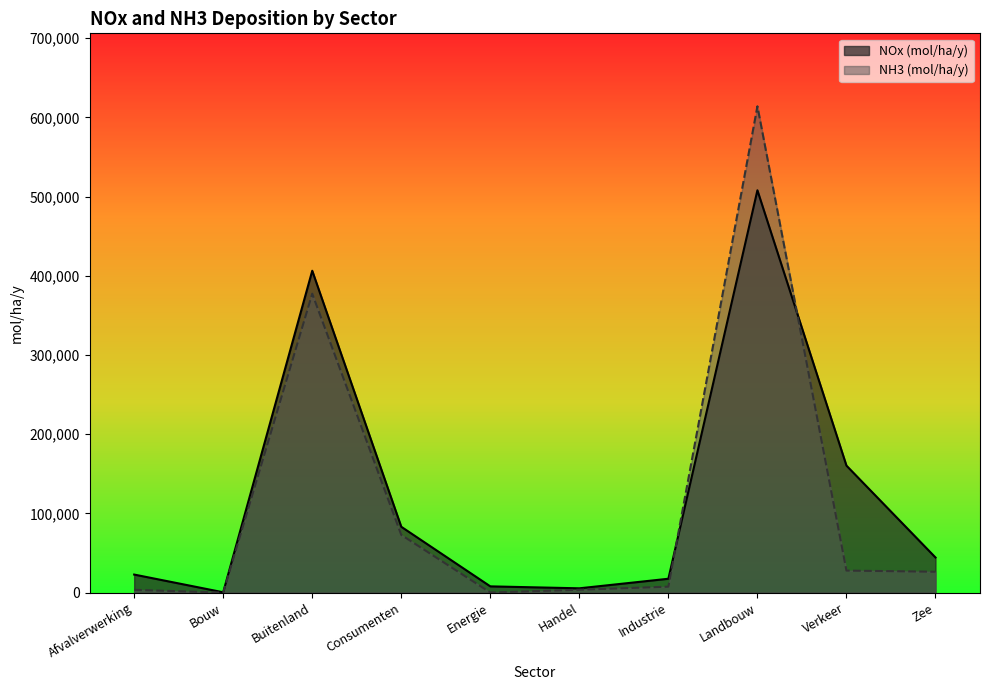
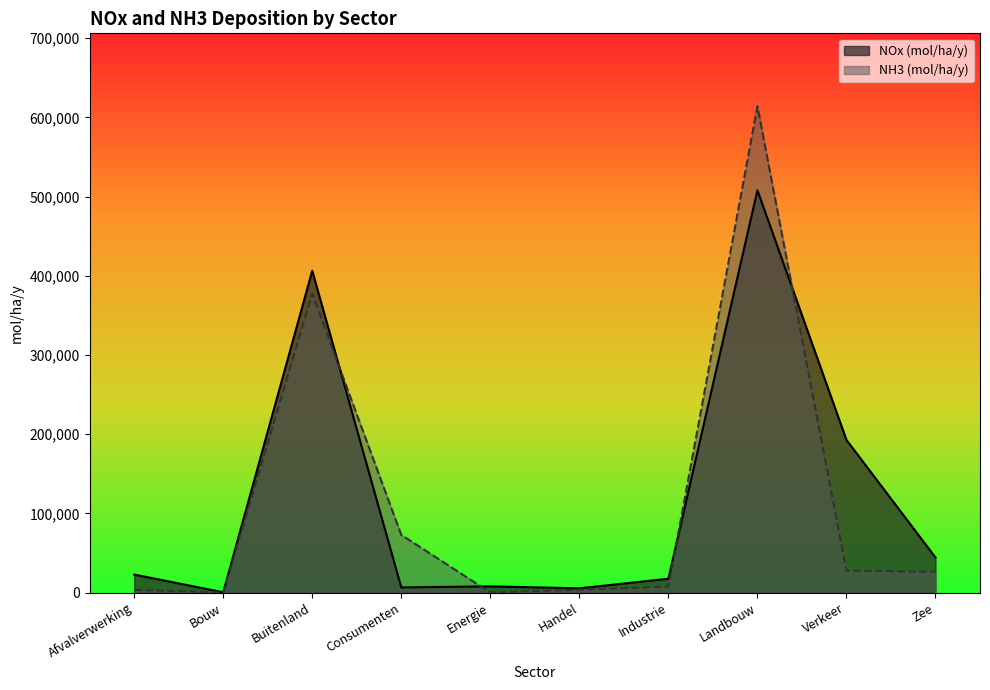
  {
    "NOx (mol/ha/y)": {
      "Afvalverwerking": "20,000",
      "Buitenland": "410,000",
-     "Consumenten": "80,000",
+     "Consumenten": "10,000",
      "Energie": "10,000",
      "Industrie": "20,000",
      "Landbouw": "510,000",
-     "Verkeer": "160,000",
+     "Verkeer": "190,000",
      "Zee": "40,000"
    },
    "NH3 (mol/ha/y)": {
      "Afvalverwerking": "0",
      "Buitenland": "380,000",
      "Consumenten": "70,000",
      "Energie": "0",
      "Industrie": "10,000",
      "Landbouw": "610,000",
      "Verkeer": "30,000",
      "Zee": "30,000"
    }
  }
